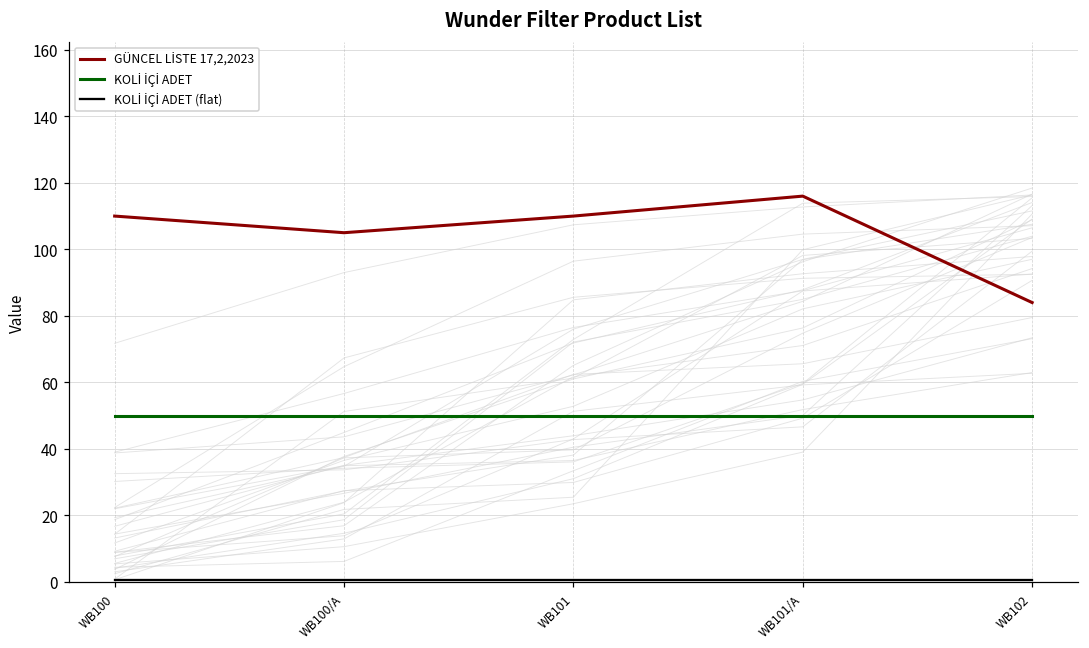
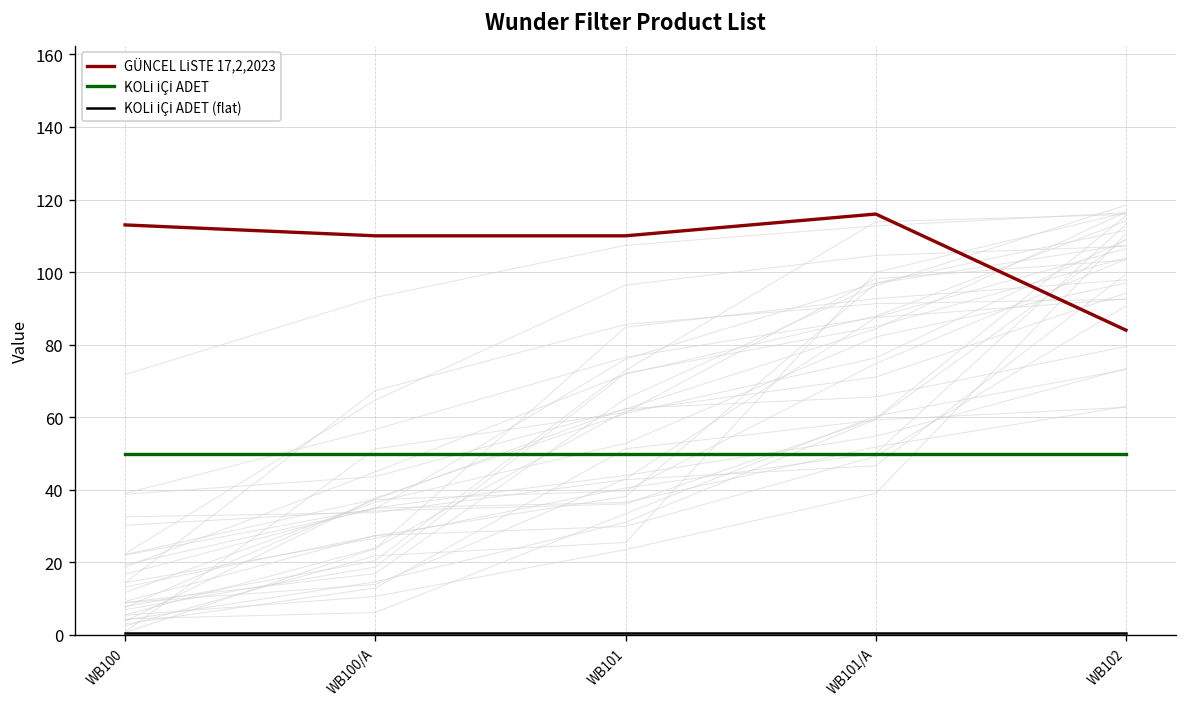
  {
    "GÜNCEL LİSTE 17,2,2023": {
-     "WB100": 110,
-     "WB100/A": 105,
+     "WB100": 113,
+     "WB100/A": 110,
      "WB101": 110,
      "WB101/A": 116,
      "WB102": 84
    },
    "KOLİ İÇİ ADET": {
      "WB100": 50,
      "WB100/A": 50,
      "WB101": 50,
      "WB102": 50
    },
    "KOLİ İÇİ ADET (flat)": {
      "WB100/A": 1,
      "WB101": 1,
      "WB101/A": 1,
      "WB102": 1
    }
  }
